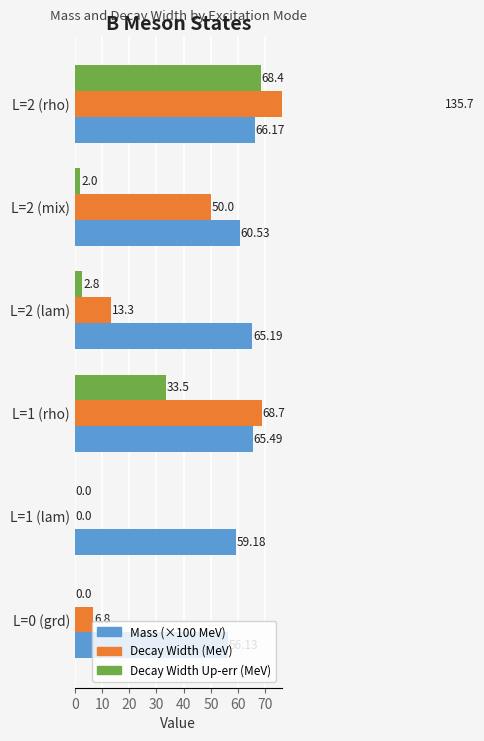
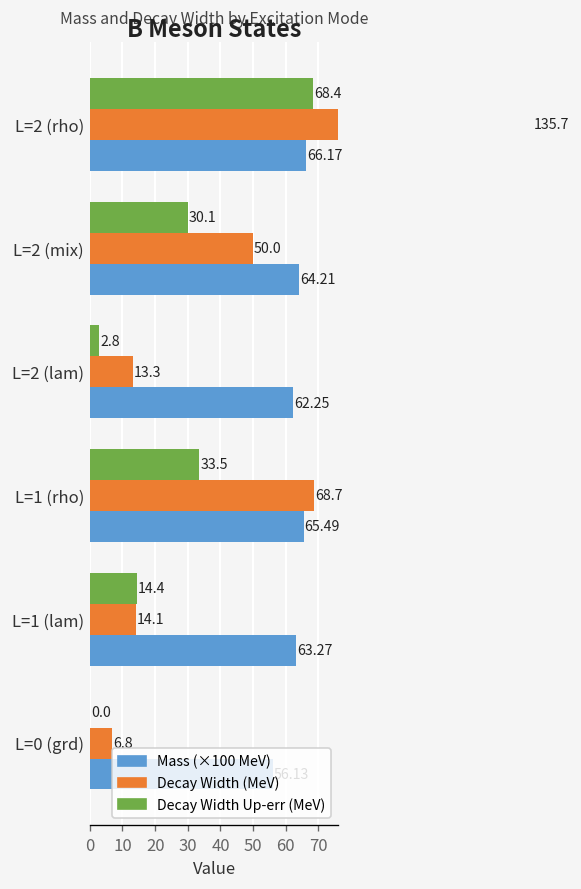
  {
    "Mass (×100 MeV)": {
      "L=2 (rho)": 66.17,
-     "L=2 (mix)": 60.53,
-     "L=2 (lam)": 65.19,
+     "L=2 (mix)": 64.21,
+     "L=2 (lam)": 62.25,
      "L=1 (rho)": 65.49,
-     "L=1 (lam)": 59.18
+     "L=1 (lam)": 63.27
    },
    "Decay Width (MeV)": {
      "L=2 (mix)": 50.0,
      "L=2 (lam)": 13.3,
      "L=1 (rho)": 68.7,
-     "L=1 (lam)": 0.0
+     "L=1 (lam)": 14.1
    },
    "Decay Width Up-err (MeV)": {
      "L=2 (rho)": 68.4,
-     "L=2 (mix)": 2.0,
+     "L=2 (mix)": 30.1,
      "L=2 (lam)": 2.8,
      "L=1 (rho)": 33.5,
-     "L=1 (lam)": 0.0,
+     "L=1 (lam)": 14.4,
      "L=0 (grd)": 0.0
    }
  }
